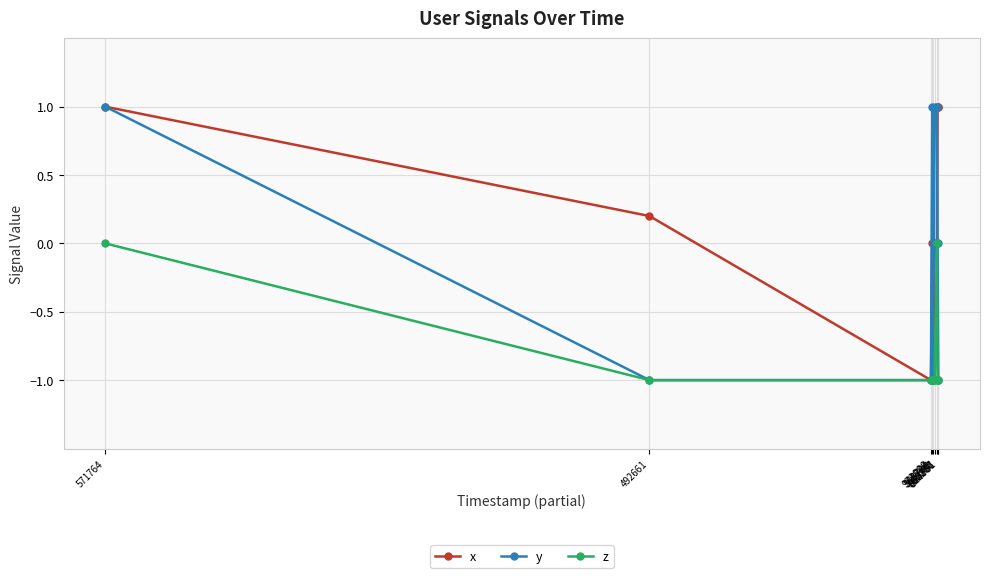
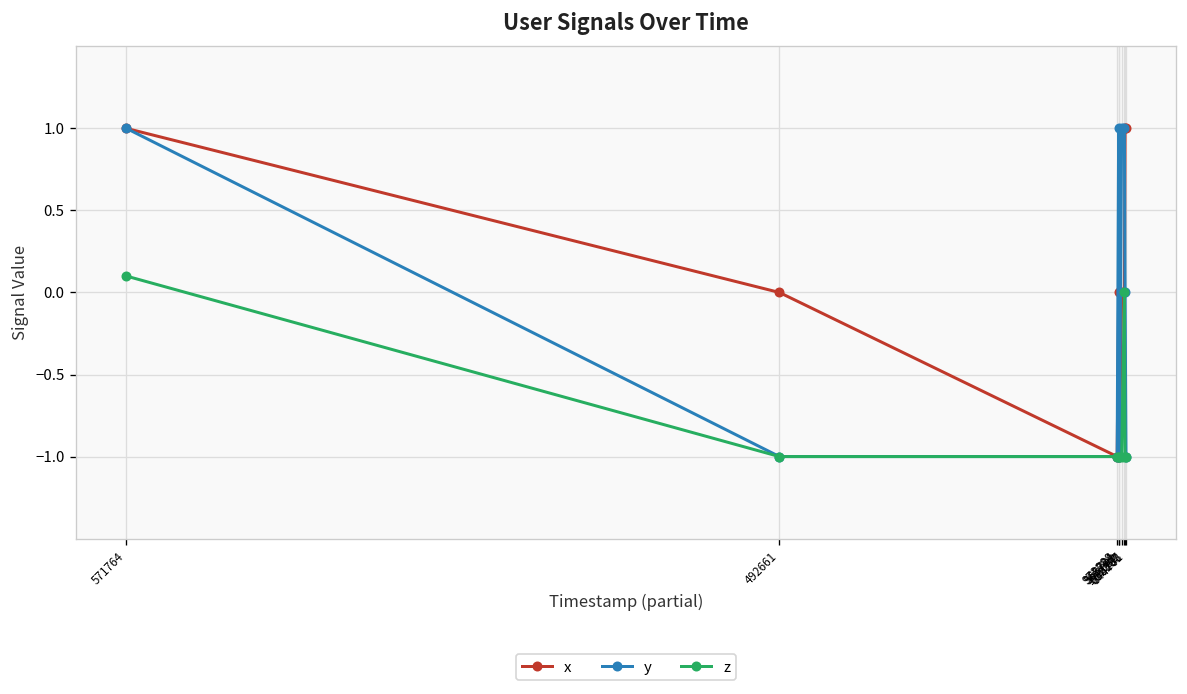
  {
    "x": {
-     "492661": 0.2,
+     "492661": 0.0,
      "368724": 0.0
    },
    "y": {
      "368724": 1.0,
      "175082": 1.0
    },
    "z": {
-     "571764": 0.0
+     "571764": 0.1
    }
  }
